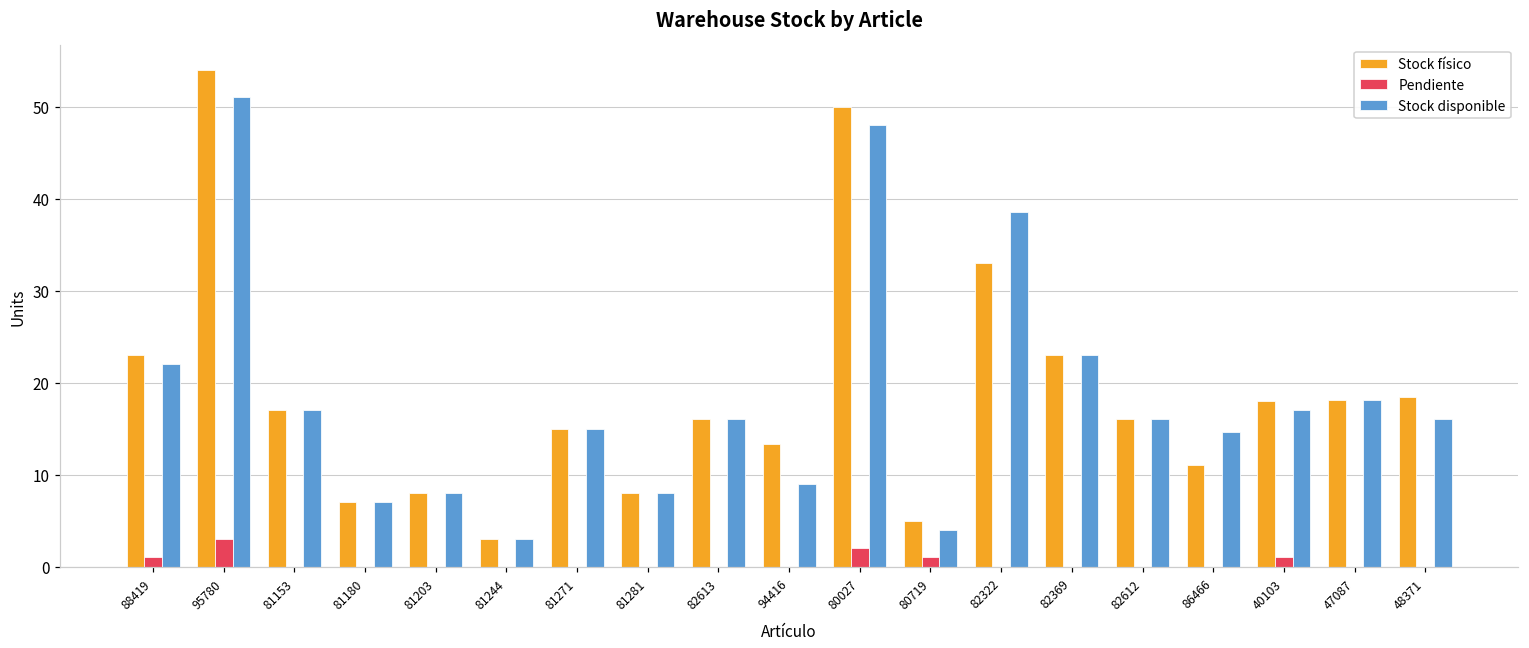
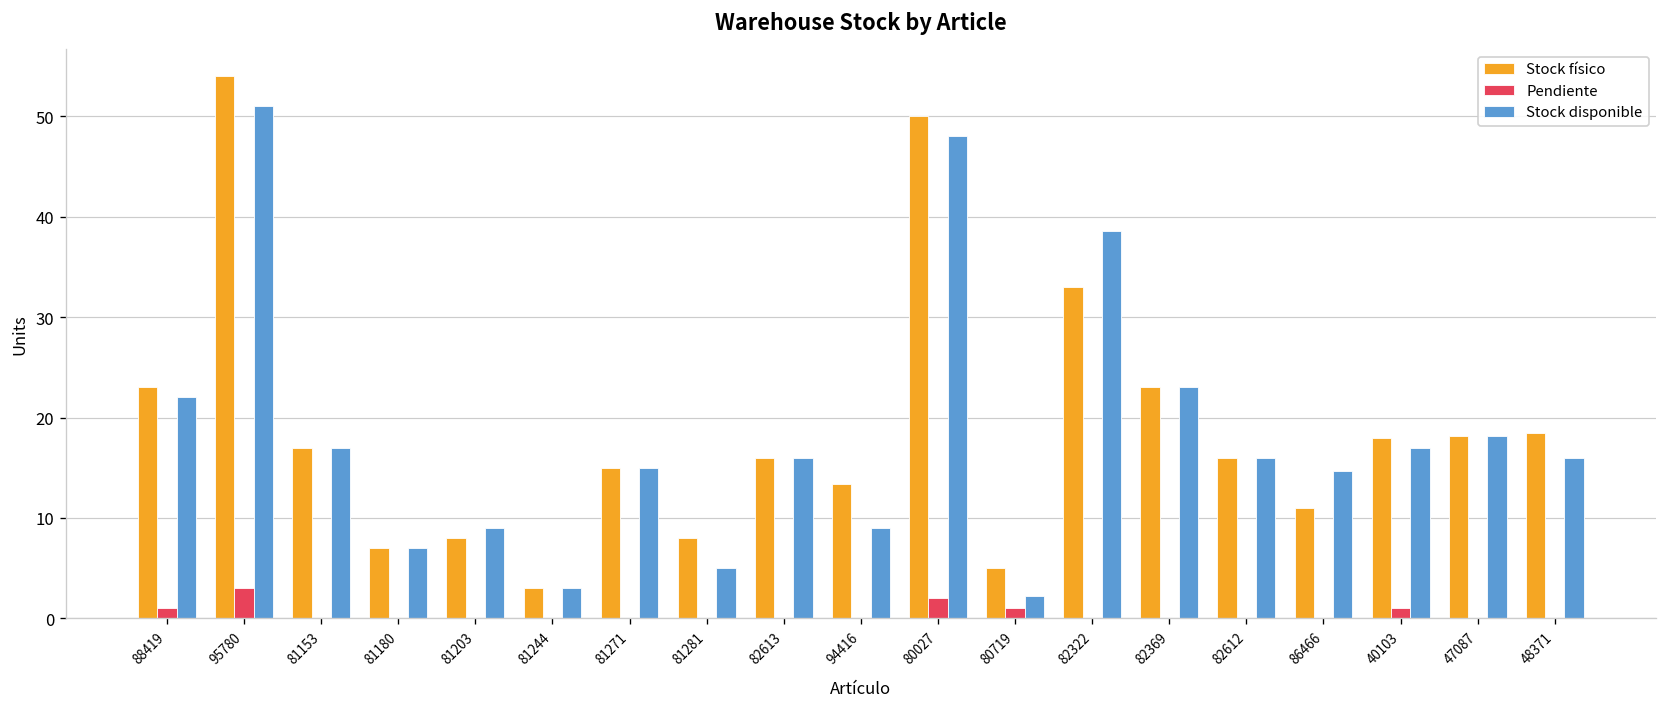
  {
    "Stock físico": {
      "88419": 23,
      "95780": 54,
      "81153": 17,
      "81180": 7,
      "81203": 8,
      "81244": 3,
      "81271": 15,
      "81281": 8,
      "82613": 16,
      "94416": 13,
      "80027": 50,
      "80719": 5,
      "82322": 33,
      "82369": 23,
      "82612": 16,
      "86466": 11,
      "40103": 18,
      "47087": 18,
      "48371": 18
    },
    "Pendiente": {
      "88419": 1,
      "95780": 3,
      "81153": 0,
      "81180": 0,
      "81203": 0,
      "81244": 0,
      "81271": 0,
      "81281": 0,
      "82613": 0,
      "94416": 0,
      "80027": 2,
      "80719": 1,
      "82322": 0,
      "82369": 0,
      "82612": 0,
      "86466": 0,
      "40103": 1,
      "47087": 0,
      "48371": 0
    },
    "Stock disponible": {
      "88419": 22,
      "95780": 51,
      "81153": 17,
      "81180": 7,
-     "81203": 8,
+     "81203": 9,
      "81244": 3,
      "81271": 15,
-     "81281": 8,
+     "81281": 5,
      "82613": 16,
      "94416": 9,
      "80027": 48,
-     "80719": 4,
+     "80719": 2,
      "82322": 39,
      "82369": 23,
      "82612": 16,
      "86466": 15,
      "40103": 17,
      "47087": 18,
      "48371": 16
    }
  }
